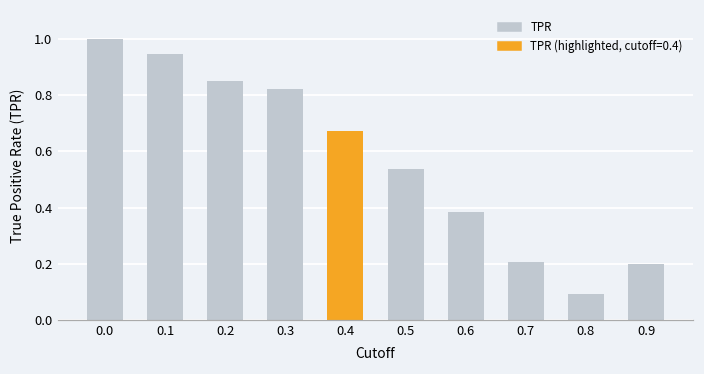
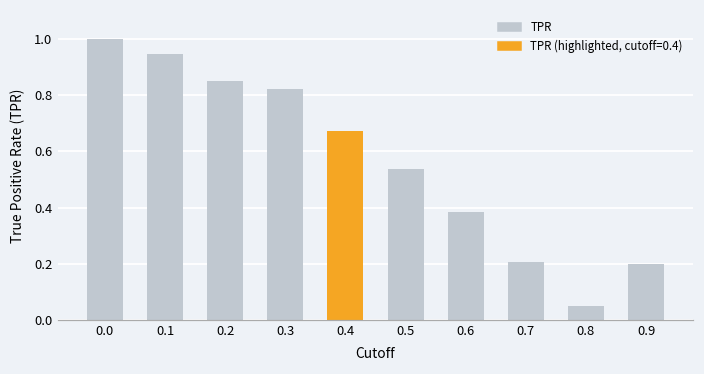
  {
    "0.0": 1.00,
    "0.1": 0.95,
    "0.2": 0.85,
    "0.3": 0.82,
    "0.4": 0.67,
    "0.5": 0.54,
    "0.6": 0.39,
    "0.7": 0.21,
-   "0.8": 0.09,
+   "0.8": 0.05,
    "0.9": 0.20
  }
